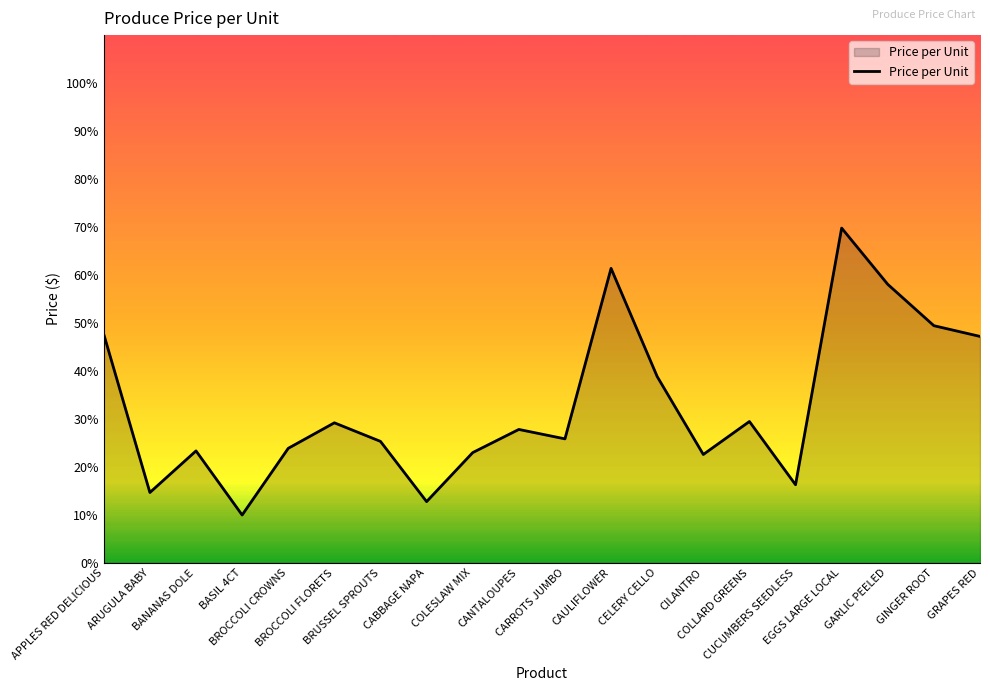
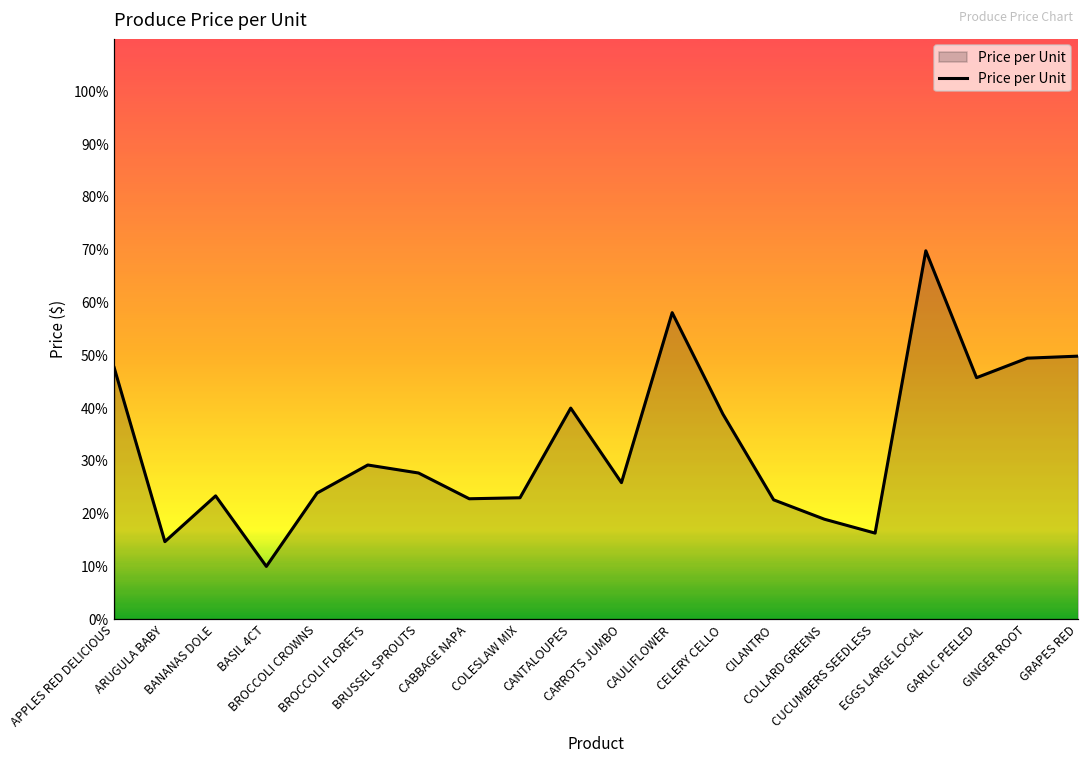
  {
    "APPLES RED DELICIOUS": "48%",
    "ARUGULA BABY": "15%",
    "BANANAS DOLE": "23%",
    "BASIL 4CT": "10%",
    "BROCCOLI CROWNS": "24%",
    "BROCCOLI FLORETS": "29%",
-   "BRUSSEL SPROUTS": "25%",
-   "CABBAGE NAPA": "13%",
+   "BRUSSEL SPROUTS": "28%",
+   "CABBAGE NAPA": "23%",
    "COLESLAW MIX": "23%",
-   "CANTALOUPES": "28%",
+   "CANTALOUPES": "40%",
    "CARROTS JUMBO": "26%",
-   "CAULIFLOWER": "61%",
+   "CAULIFLOWER": "58%",
    "CELERY CELLO": "39%",
    "CILANTRO": "23%",
-   "COLLARD GREENS": "29%",
+   "COLLARD GREENS": "19%",
    "CUCUMBERS SEEDLESS": "16%",
    "EGGS LARGE LOCAL": "70%",
-   "GARLIC PEELED": "58%",
+   "GARLIC PEELED": "46%",
    "GINGER ROOT": "49%",
-   "GRAPES RED": "47%"
+   "GRAPES RED": "50%"
  }
